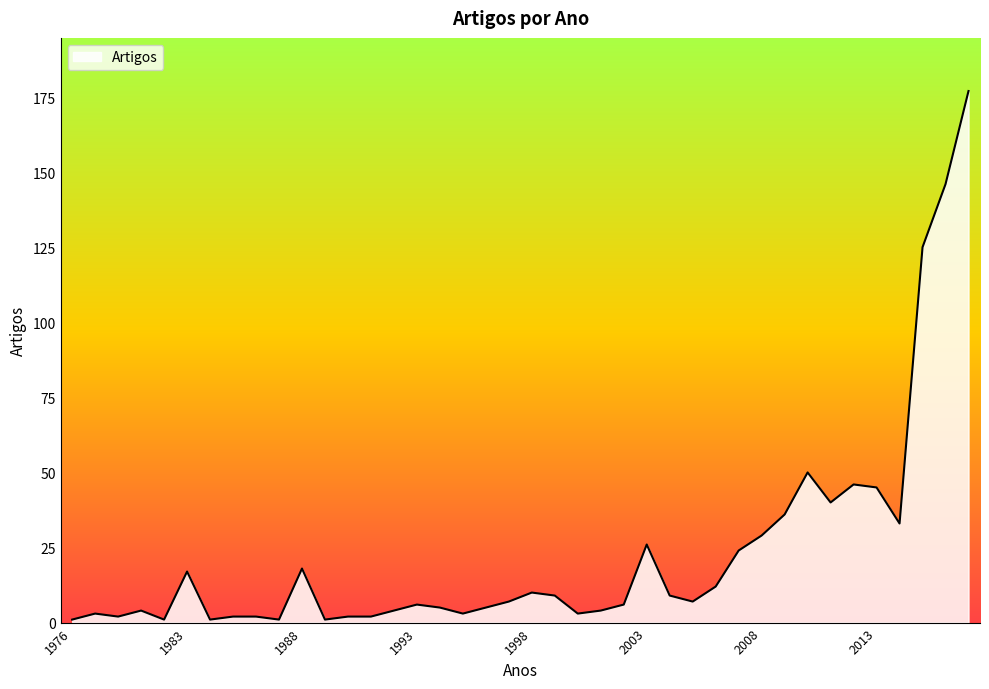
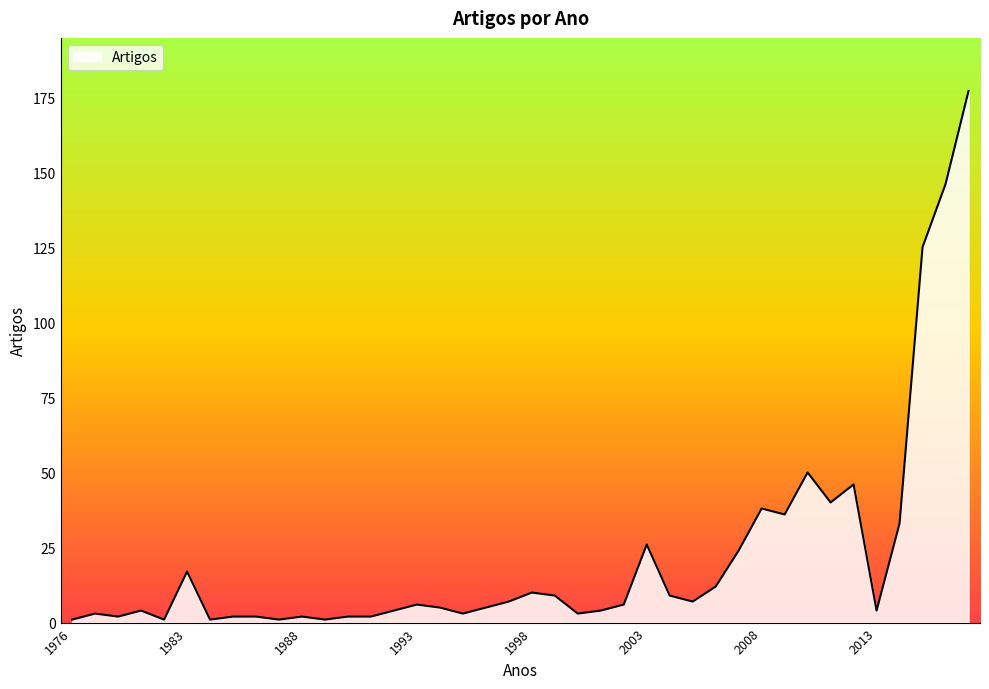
  {
    "1976": 1,
    "1983": 17,
-   "1988": 18,
+   "1988": 2,
    "1993": 6,
    "1998": 10,
    "2003": 26,
-   "2008": 29,
-   "2013": 45
+   "2008": 38,
+   "2013": 4
  }
